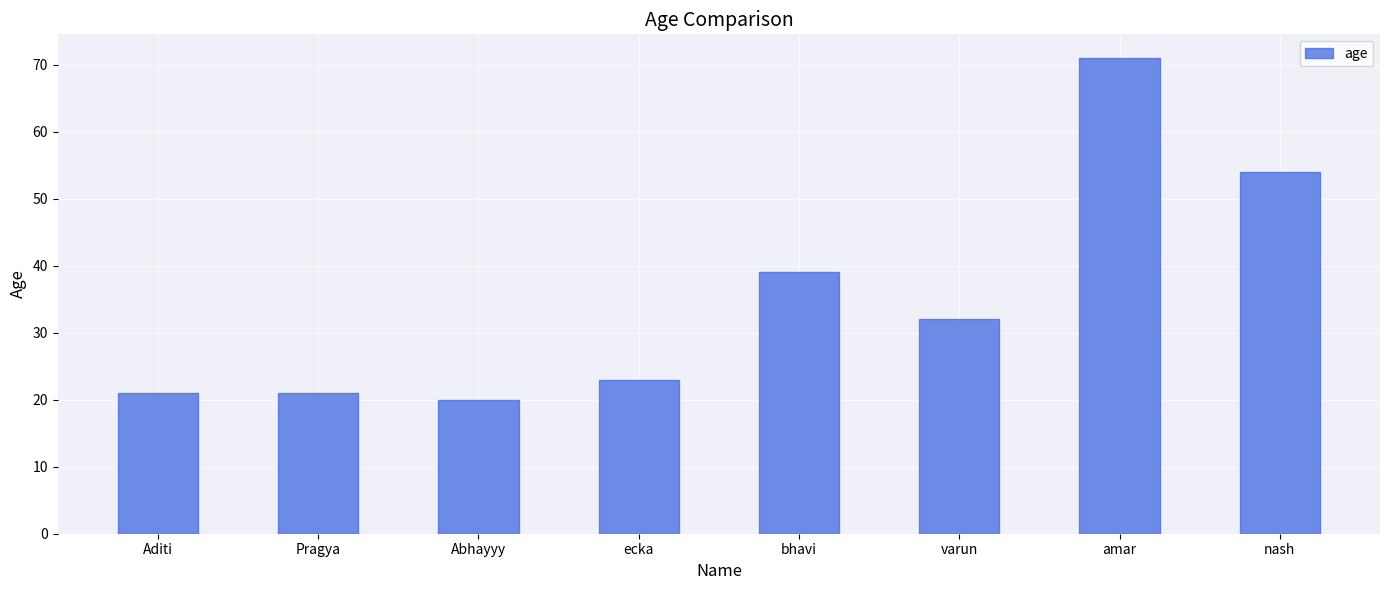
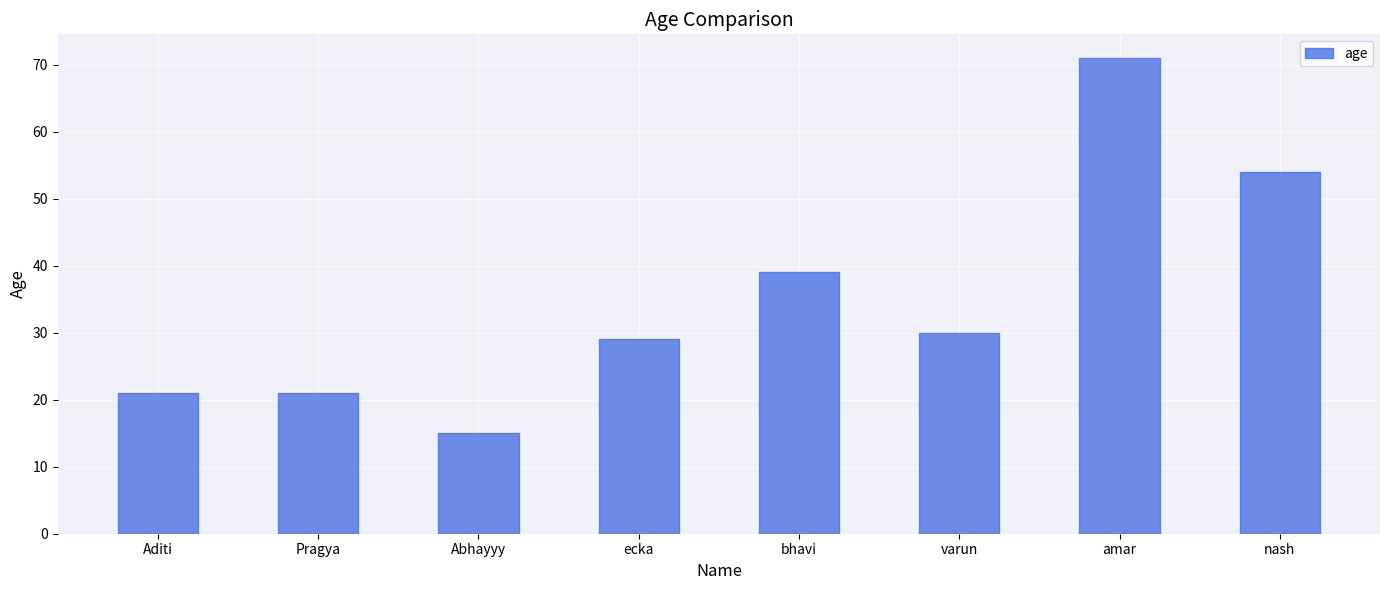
  {
    "Aditi": 21,
    "Pragya": 21,
-   "Abhayyy": 20,
-   "ecka": 23,
+   "Abhayyy": 15,
+   "ecka": 29,
    "bhavi": 39,
-   "varun": 32,
+   "varun": 30,
    "amar": 71,
    "nash": 54
  }
